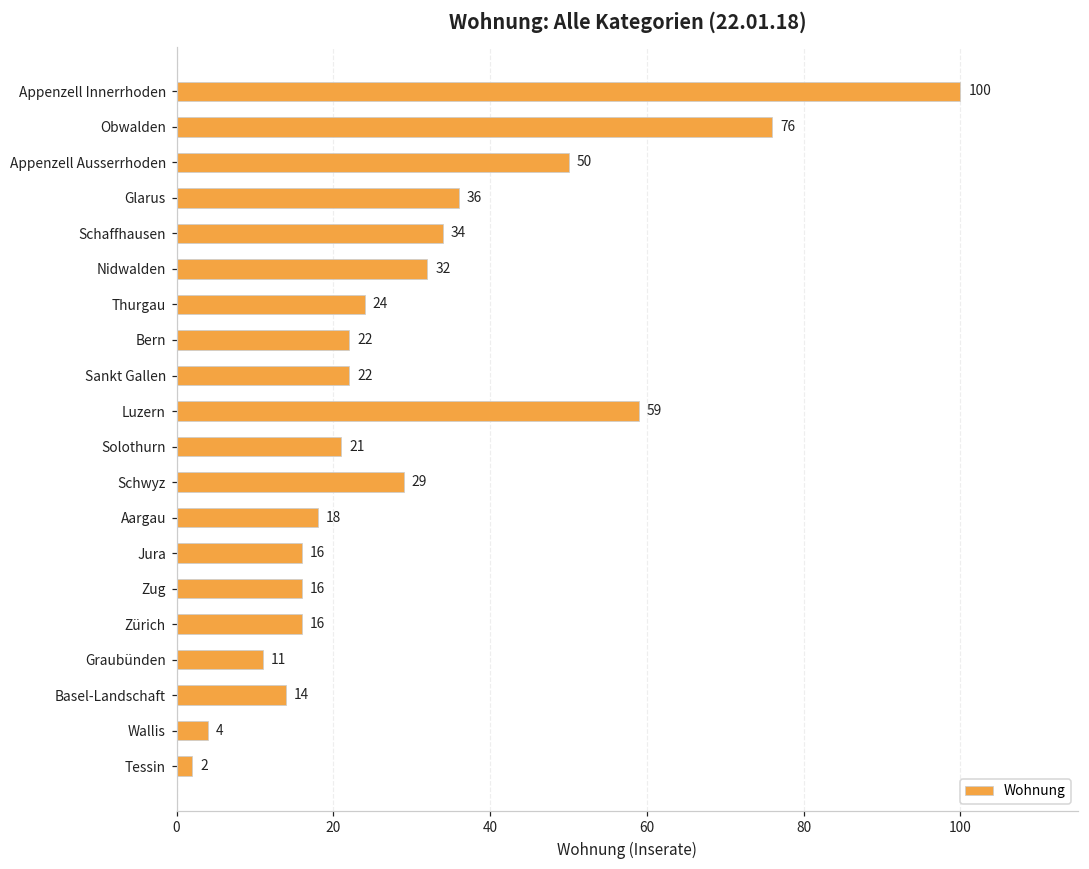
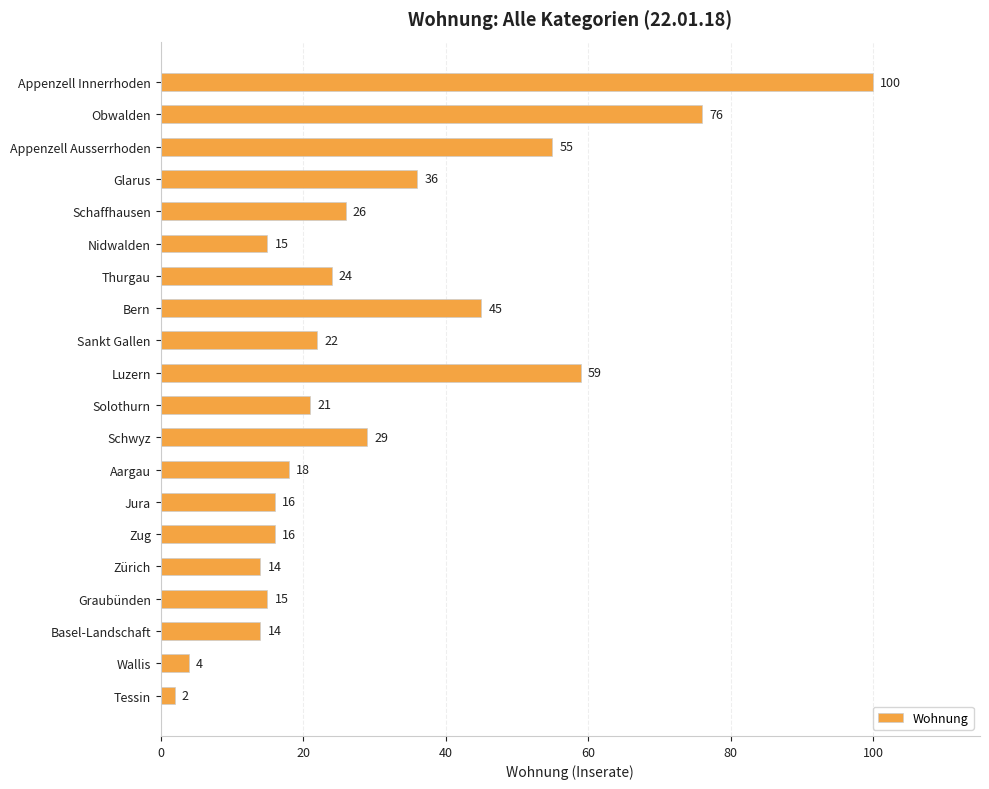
  {
    "Appenzell Innerrhoden": 100,
    "Obwalden": 76,
-   "Appenzell Ausserrhoden": 50,
+   "Appenzell Ausserrhoden": 55,
    "Glarus": 36,
-   "Schaffhausen": 34,
-   "Nidwalden": 32,
+   "Schaffhausen": 26,
+   "Nidwalden": 15,
    "Thurgau": 24,
-   "Bern": 22,
+   "Bern": 45,
    "Sankt Gallen": 22,
    "Luzern": 59,
    "Solothurn": 21,
    "Schwyz": 29,
    "Aargau": 18,
    "Jura": 16,
    "Zug": 16,
-   "Zürich": 16,
-   "Graubünden": 11,
+   "Zürich": 14,
+   "Graubünden": 15,
    "Basel-Landschaft": 14,
    "Wallis": 4,
    "Tessin": 2
  }
